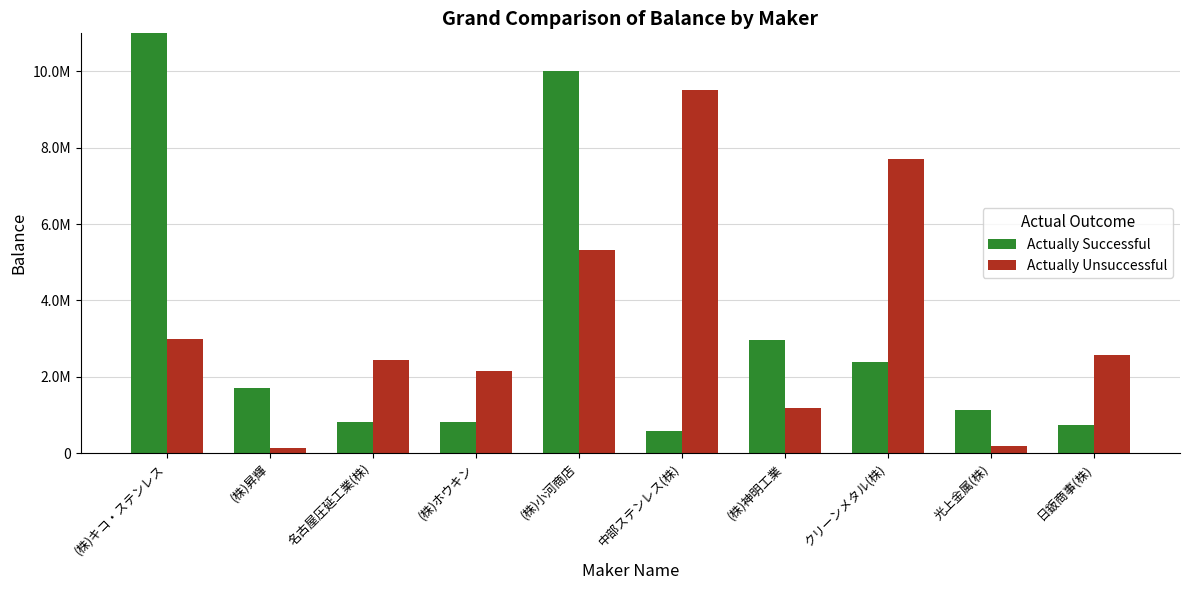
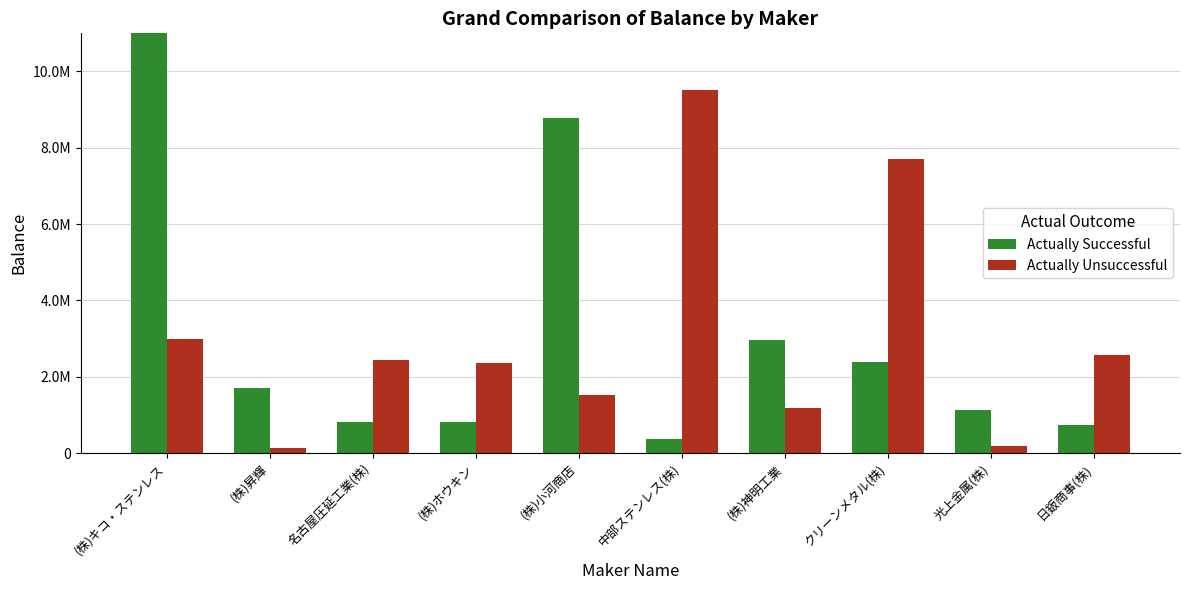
  {
    "Actually Successful": {
      "(株)昇輝": 1700000,
      "名古屋圧延工業(株)": 800000,
      "(株)ホウキン": 800000,
-     "(株)小河商店": 10000000,
-     "中部ステンレス(株)": 600000,
+     "(株)小河商店": 8800000,
+     "中部ステンレス(株)": 400000,
      "(株)神明工業": 3000000,
      "クリーンメタル(株)": 2400000,
      "光上金属(株)": 1100000,
      "日鈑商事(株)": 700000
    },
    "Actually Unsuccessful": {
      "(株)キコ・ステンレス": 3000000,
      "(株)昇輝": 100000,
      "名古屋圧延工業(株)": 2400000,
-     "(株)ホウキン": 2100000,
-     "(株)小河商店": 5300000,
+     "(株)ホウキン": 2400000,
+     "(株)小河商店": 1500000,
      "中部ステンレス(株)": 9500000,
      "(株)神明工業": 1200000,
      "クリーンメタル(株)": 7700000,
      "光上金属(株)": 200000,
      "日鈑商事(株)": 2600000
    }
  }
